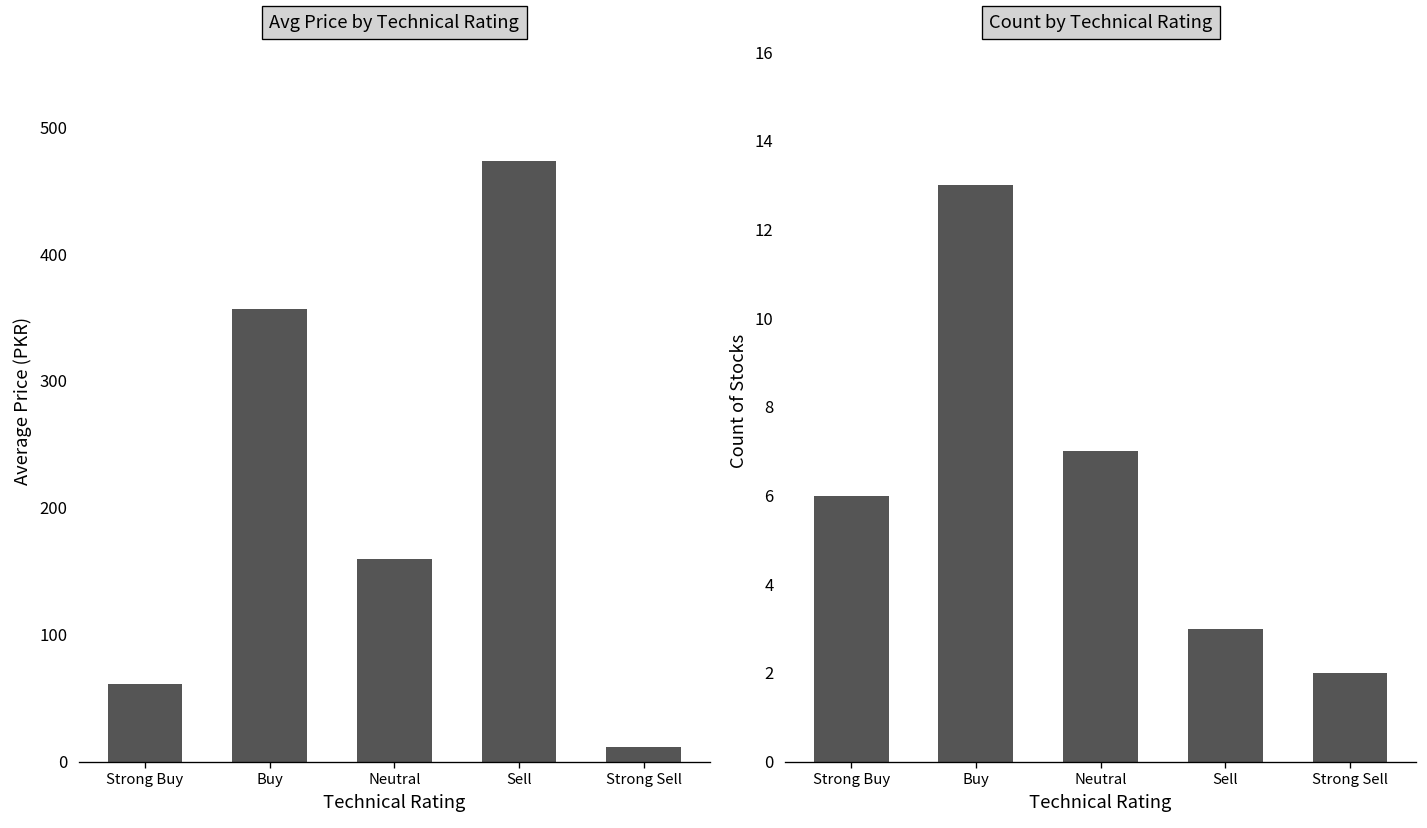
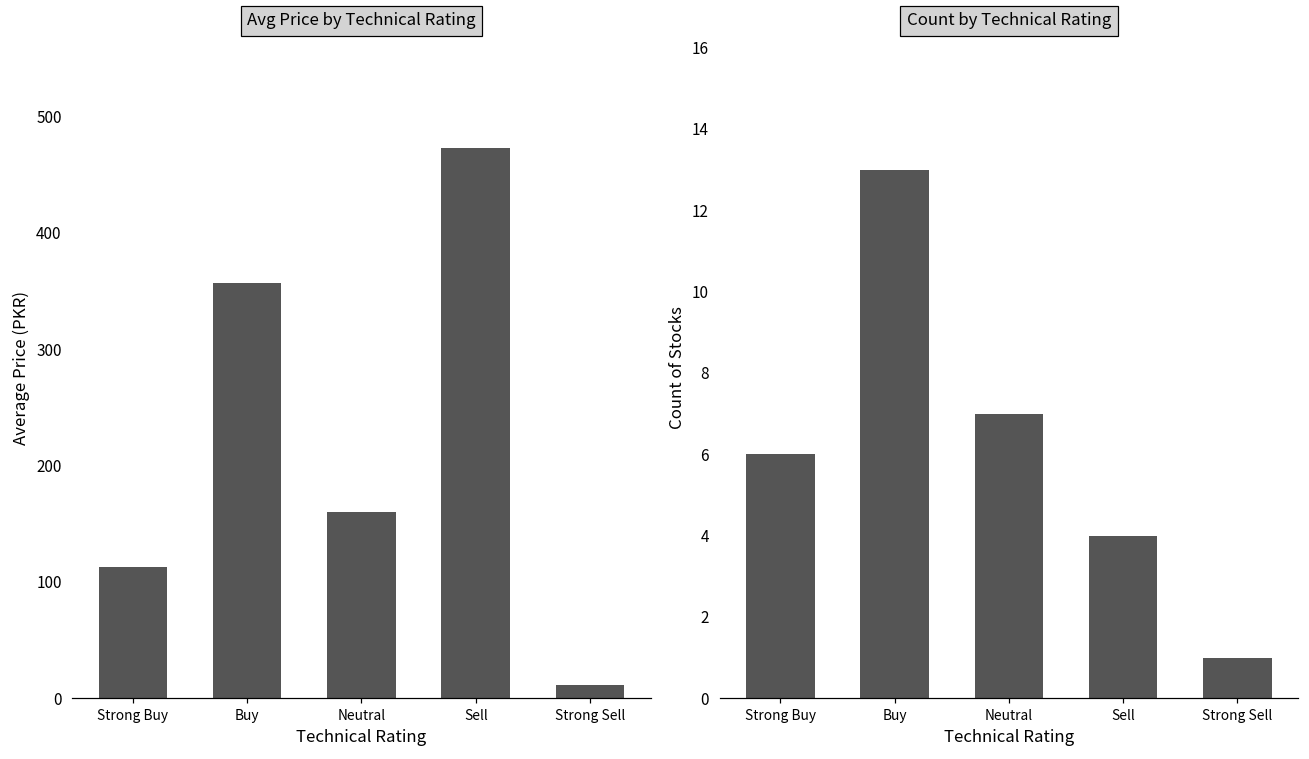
  {
    "Avg Price by Technical Rating": {
-     "Strong Buy": 61,
+     "Strong Buy": 113,
      "Buy": 357,
      "Neutral": 160,
      "Sell": 473,
      "Strong Sell": 11
    },
    "Count by Technical Rating": {
      "Strong Buy": 6,
      "Buy": 13,
      "Neutral": 7,
-     "Sell": 3,
-     "Strong Sell": 2
+     "Sell": 4,
+     "Strong Sell": 1
    }
  }
